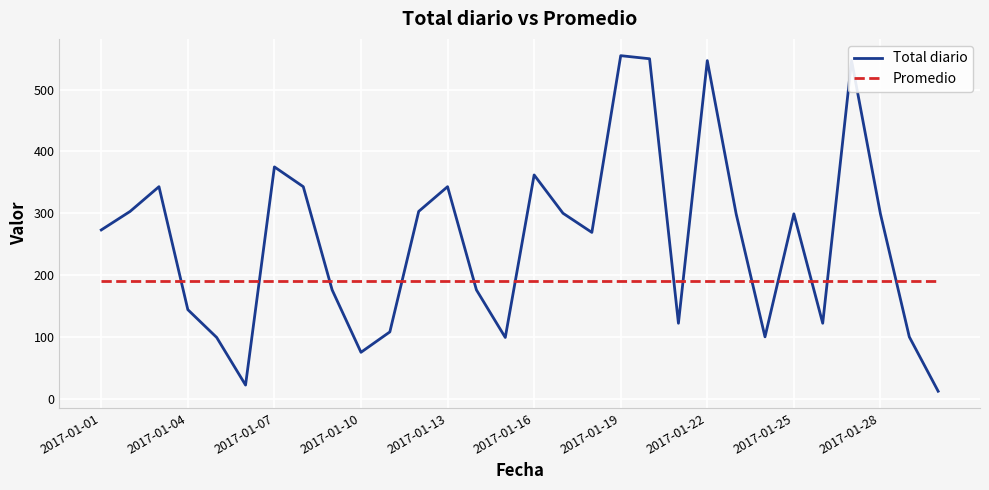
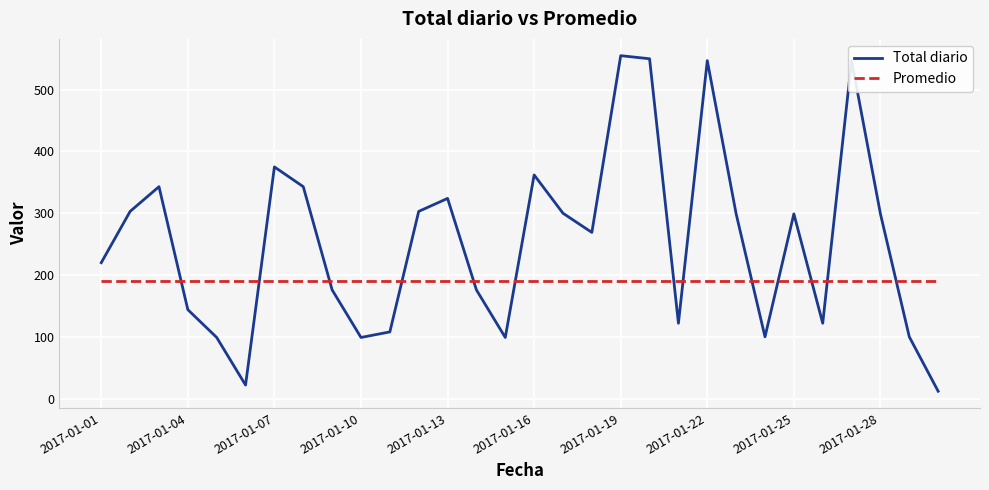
  {
    "Total diario": {
-     "2017-01-01": 270,
+     "2017-01-01": 220,
      "2017-01-04": 140,
      "2017-01-07": 380,
-     "2017-01-10": 80,
-     "2017-01-13": 340,
+     "2017-01-10": 100,
+     "2017-01-13": 320,
      "2017-01-16": 360,
      "2017-01-19": 560,
      "2017-01-22": 550,
      "2017-01-25": 300,
      "2017-01-28": 300
    },
    "Promedio": {
      "2017-01-01": 190,
      "2017-01-04": 190,
      "2017-01-07": 190,
      "2017-01-10": 190,
      "2017-01-13": 190,
      "2017-01-16": 190,
      "2017-01-19": 190,
      "2017-01-22": 190,
      "2017-01-25": 190,
      "2017-01-28": 190
    }
  }
